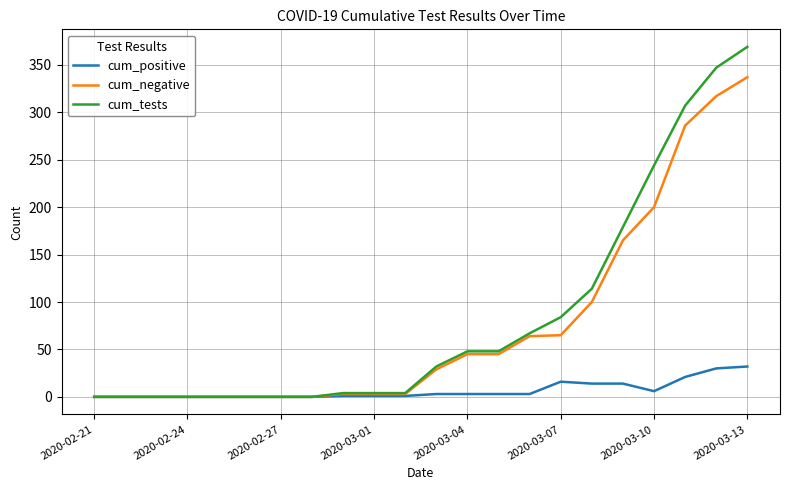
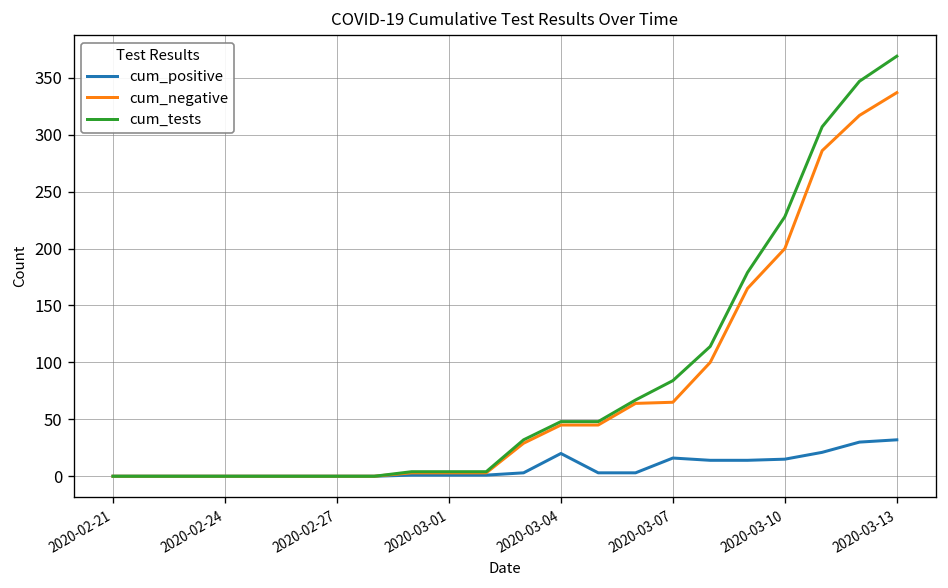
  {
    "cum_positive": {
-     "2020-03-04": 0,
+     "2020-03-04": 20,
      "2020-03-07": 20,
-     "2020-03-10": 10,
+     "2020-03-10": 20,
      "2020-03-13": 30
    },
    "cum_negative": {
      "2020-03-04": 50,
      "2020-03-07": 70,
      "2020-03-10": 200,
      "2020-03-13": 340
    },
    "cum_tests": {
      "2020-03-04": 50,
      "2020-03-07": 80,
-     "2020-03-10": 240,
+     "2020-03-10": 230,
      "2020-03-13": 370
    }
  }
